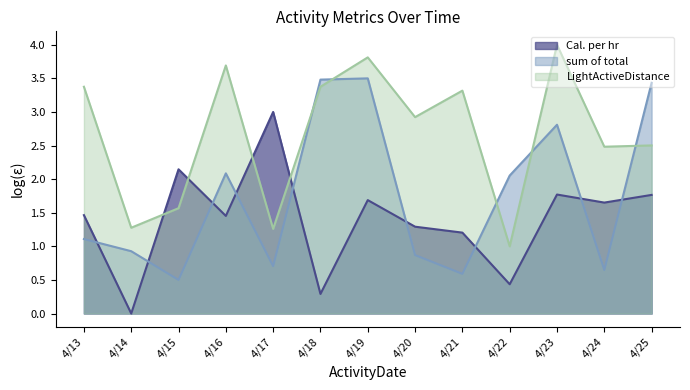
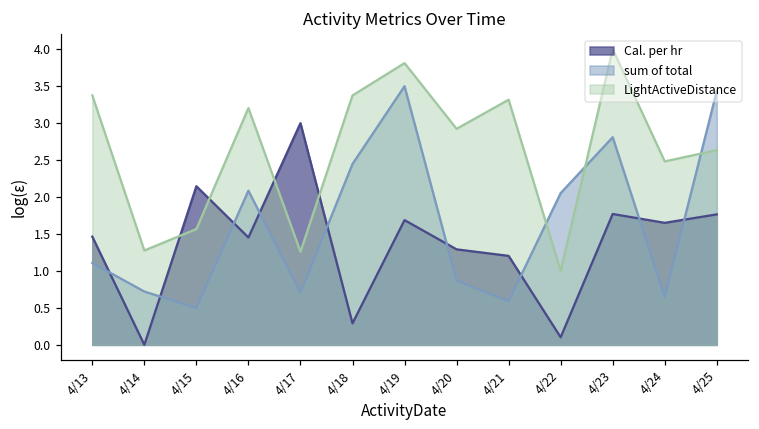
  {
    "Cal. per hr": {
      "4/13": 1.5,
      "4/14": 0.0,
      "4/15": 2.1,
      "4/16": 1.5,
      "4/17": 3.0,
      "4/18": 0.3,
      "4/19": 1.7,
      "4/20": 1.3,
      "4/21": 1.2,
-     "4/22": 0.4,
+     "4/22": 0.1,
      "4/23": 1.8,
      "4/24": 1.7,
      "4/25": 1.8
    },
    "sum of total": {
      "4/13": 1.1,
-     "4/14": 0.9,
+     "4/14": 0.7,
      "4/15": 0.5,
      "4/16": 2.1,
      "4/17": 0.7,
-     "4/18": 3.5,
+     "4/18": 2.4,
      "4/19": 3.5,
      "4/20": 0.9,
      "4/21": 0.6,
      "4/22": 2.1,
      "4/23": 2.8,
      "4/24": 0.6
    },
    "LightActiveDistance": {
      "4/13": 3.4,
      "4/14": 1.3,
      "4/15": 1.6,
-     "4/16": 3.7,
+     "4/16": 3.2,
      "4/17": 1.3,
      "4/18": 3.4,
      "4/19": 3.8,
      "4/20": 2.9,
      "4/21": 3.3,
      "4/22": 1.0,
      "4/24": 2.5,
-     "4/25": 2.5
+     "4/25": 2.6
    }
  }
